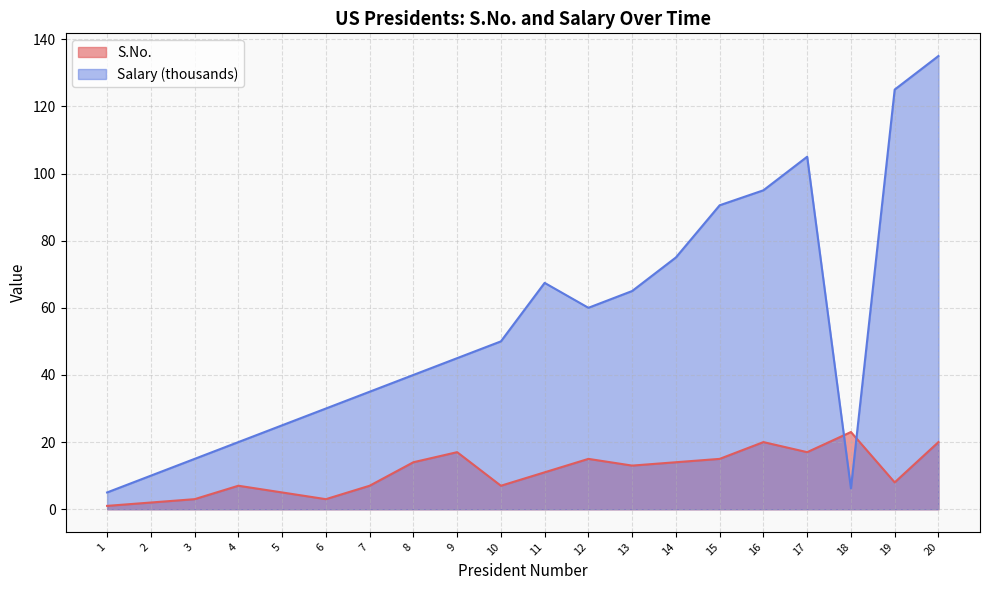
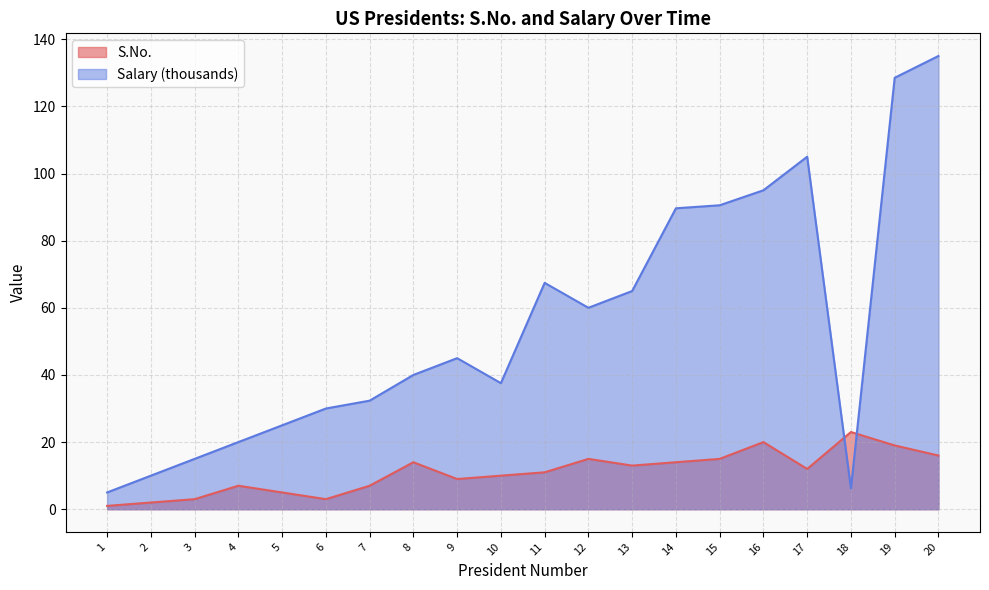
  {
    "S.No.": {
      "1": 1,
      "2": 2,
      "3": 3,
      "4": 7,
      "5": 5,
      "6": 3,
      "7": 7,
      "8": 14,
-     "9": 17,
-     "10": 7,
+     "9": 9,
+     "10": 10,
      "11": 11,
      "12": 15,
      "13": 13,
      "14": 14,
      "15": 15,
      "16": 20,
-     "17": 17,
+     "17": 12,
      "18": 23,
-     "19": 8,
-     "20": 20
+     "19": 19,
+     "20": 16
    },
    "Salary (thousands)": {
      "1": 5,
      "2": 10,
      "3": 15,
      "4": 20,
      "5": 25,
      "6": 30,
-     "7": 35,
+     "7": 32,
      "8": 40,
      "9": 45,
-     "10": 50,
+     "10": 38,
      "11": 67,
      "12": 60,
      "13": 65,
-     "14": 75,
+     "14": 90,
      "15": 91,
      "16": 95,
      "17": 105,
      "18": 6,
-     "19": 125,
+     "19": 129,
      "20": 135
    }
  }
